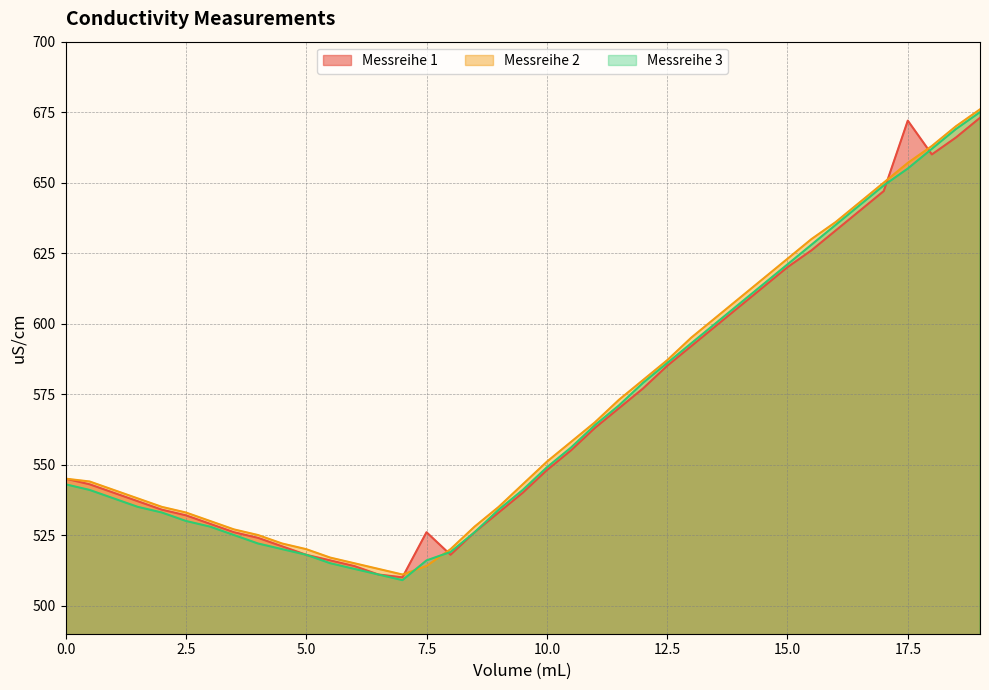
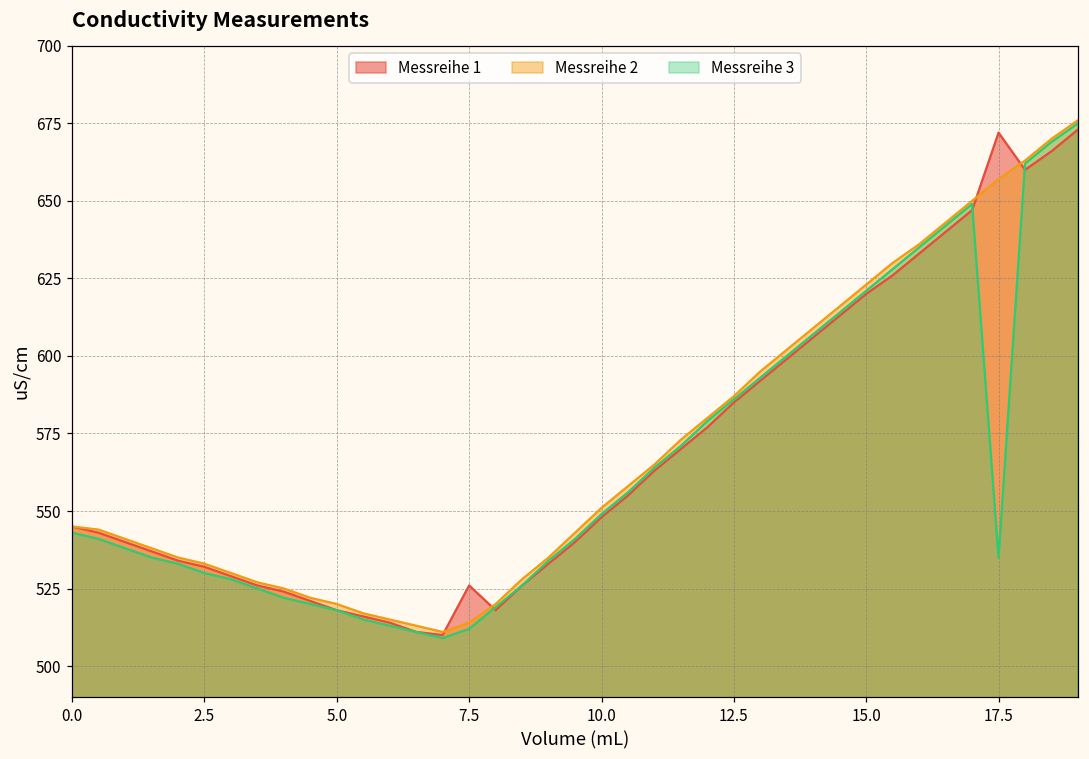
  {
    "Messreihe 1": {
      "2.5": 532,
      "7.5": 526,
      "10.0": 548,
      "12.5": 585,
      "15.0": 620,
      "17.5": 672
    },
    "Messreihe 2": {
      "2.5": 533,
      "5.0": 520,
      "7.5": 514,
      "10.0": 551,
      "12.5": 587,
      "15.0": 623,
      "17.5": 657
    },
    "Messreihe 3": {
      "0.0": 543,
      "2.5": 530,
-     "7.5": 516,
+     "7.5": 512,
      "10.0": 549,
      "12.5": 586,
      "15.0": 621,
-     "17.5": 655
+     "17.5": 535
    }
  }
